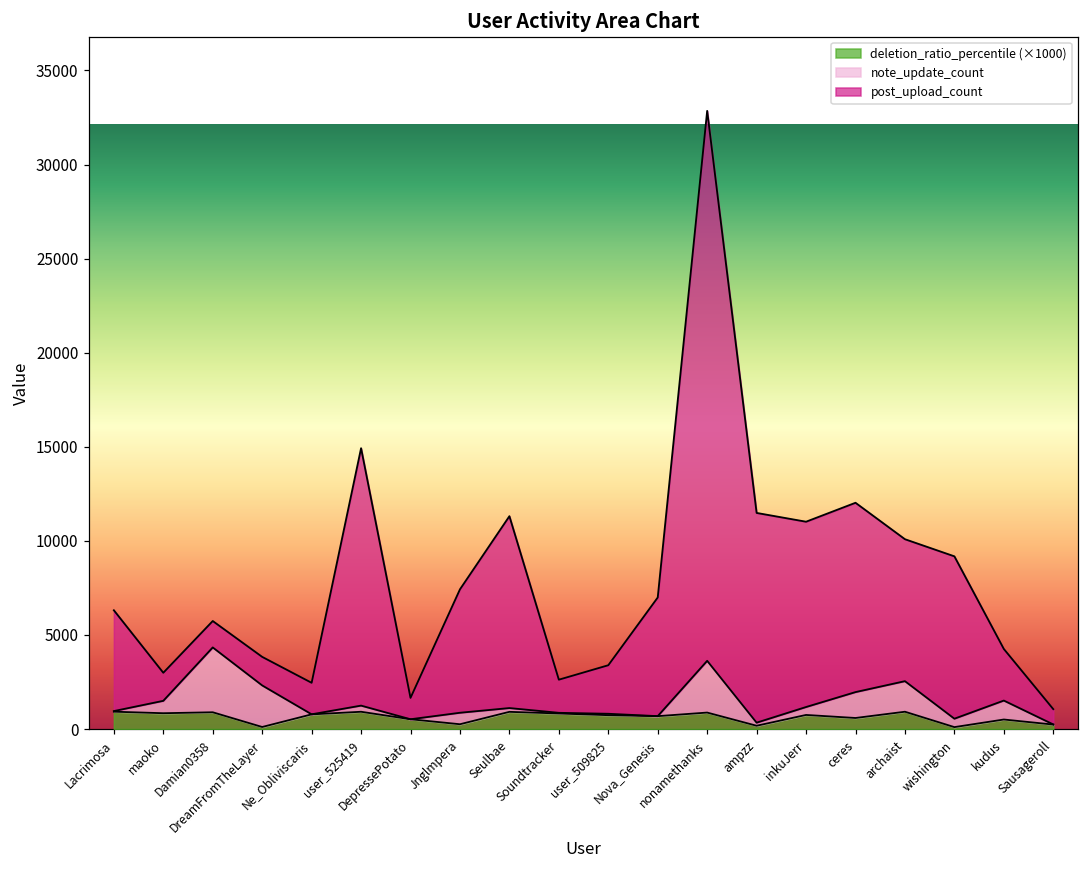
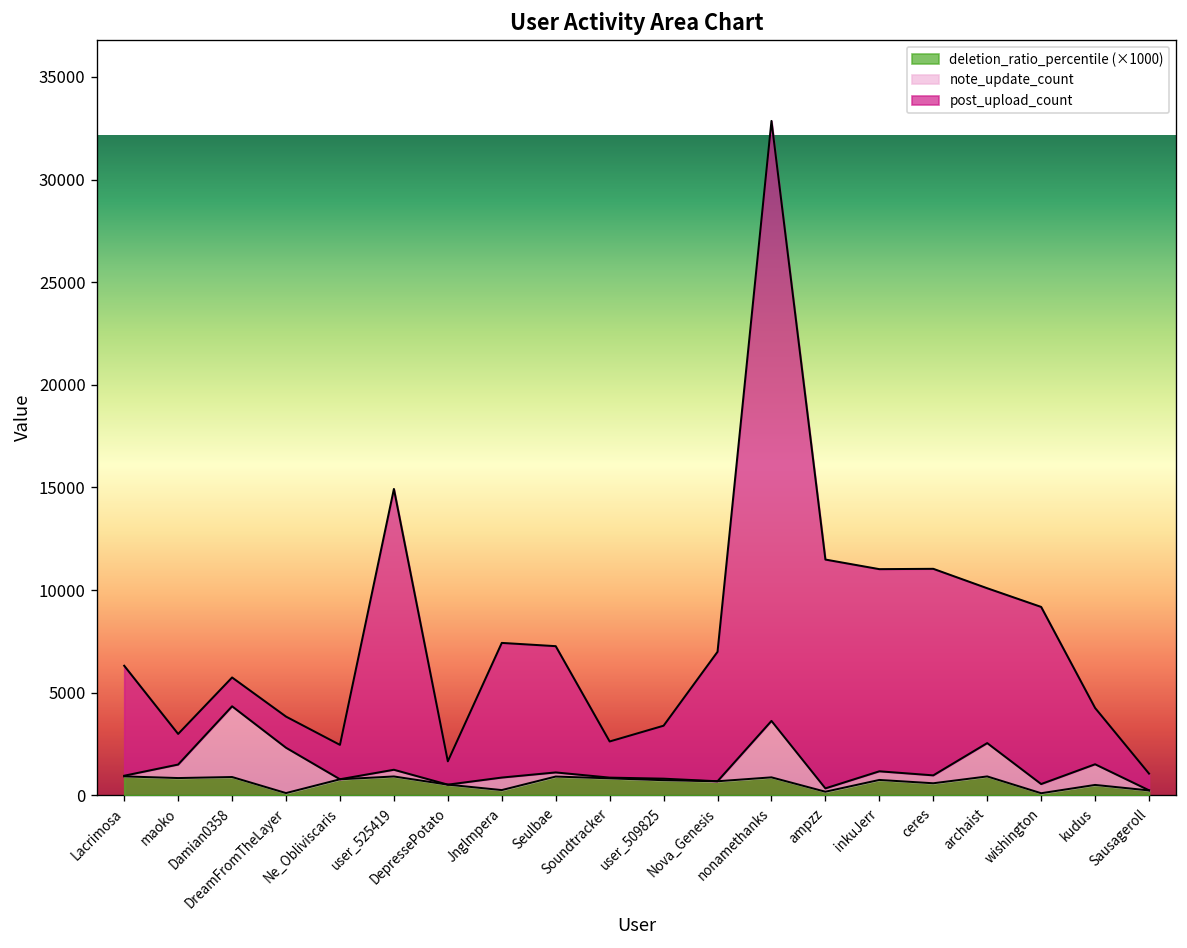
  {
    "deletion_ratio_percentile (×1000)": {
      "maoko": 800,
      "Damian0358": 900,
      "DreamFromTheLayer": 100,
      "user_525419": 900,
      "Jnglmpera": 300,
      "Seulbae": 900,
      "nonamethanks": 900,
      "ampzz": 200,
      "inkuJerr": 800,
      "ceres": 600,
      "archaist": 900,
      "wishington": 100,
      "kudus": 500
    },
    "note_update_count": {
      "maoko": 700,
      "Damian0358": 3400,
      "DreamFromTheLayer": 2200,
      "user_525419": 300,
      "Jnglmpera": 600,
      "Seulbae": 200,
      "nonamethanks": 2800,
      "ampzz": 200,
      "inkuJerr": 400,
-     "ceres": 1400,
+     "ceres": 400,
      "archaist": 1600,
      "wishington": 400,
      "kudus": 1000
    },
    "post_upload_count": {
      "Lacrimosa": 5400,
      "maoko": 1500,
      "Damian0358": 1400,
      "DreamFromTheLayer": 1500,
      "Ne_Obliviscaris": 1700,
      "user_525419": 13700,
      "DepressePotato": 1100,
      "Jnglmpera": 6600,
-     "Seulbae": 10200,
+     "Seulbae": 6200,
      "Soundtracker": 1800,
      "user_509825": 2600,
      "Nova_Genesis": 6300,
      "nonamethanks": 29200,
      "ampzz": 11100,
      "inkuJerr": 9800,
      "ceres": 10100,
      "archaist": 7500,
      "wishington": 8600,
      "kudus": 2700,
      "Sausageroll": 800
    }
  }
